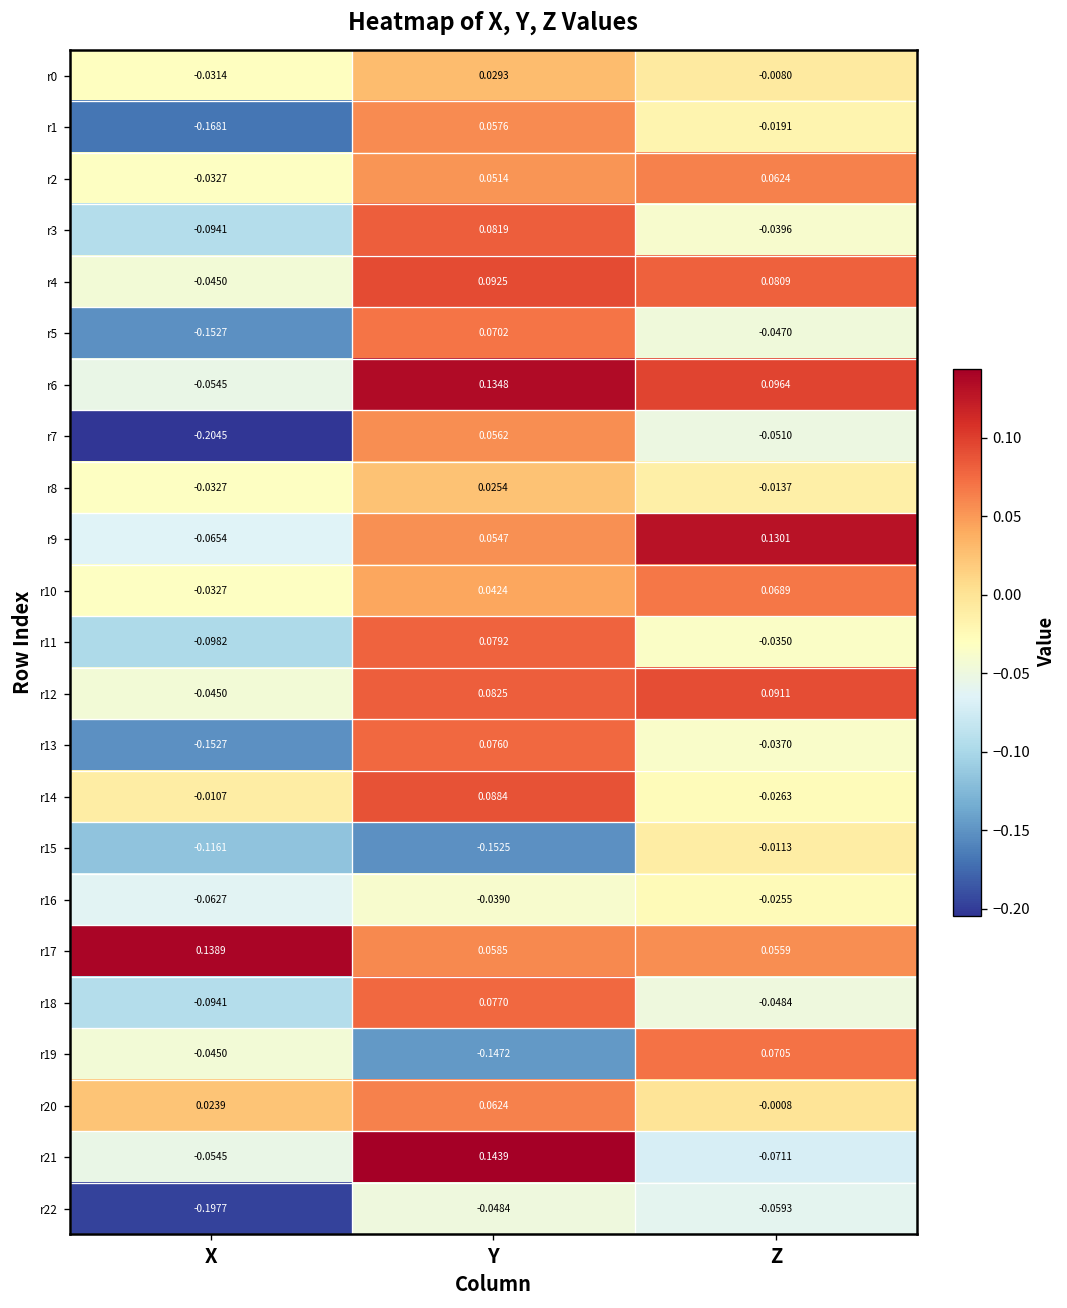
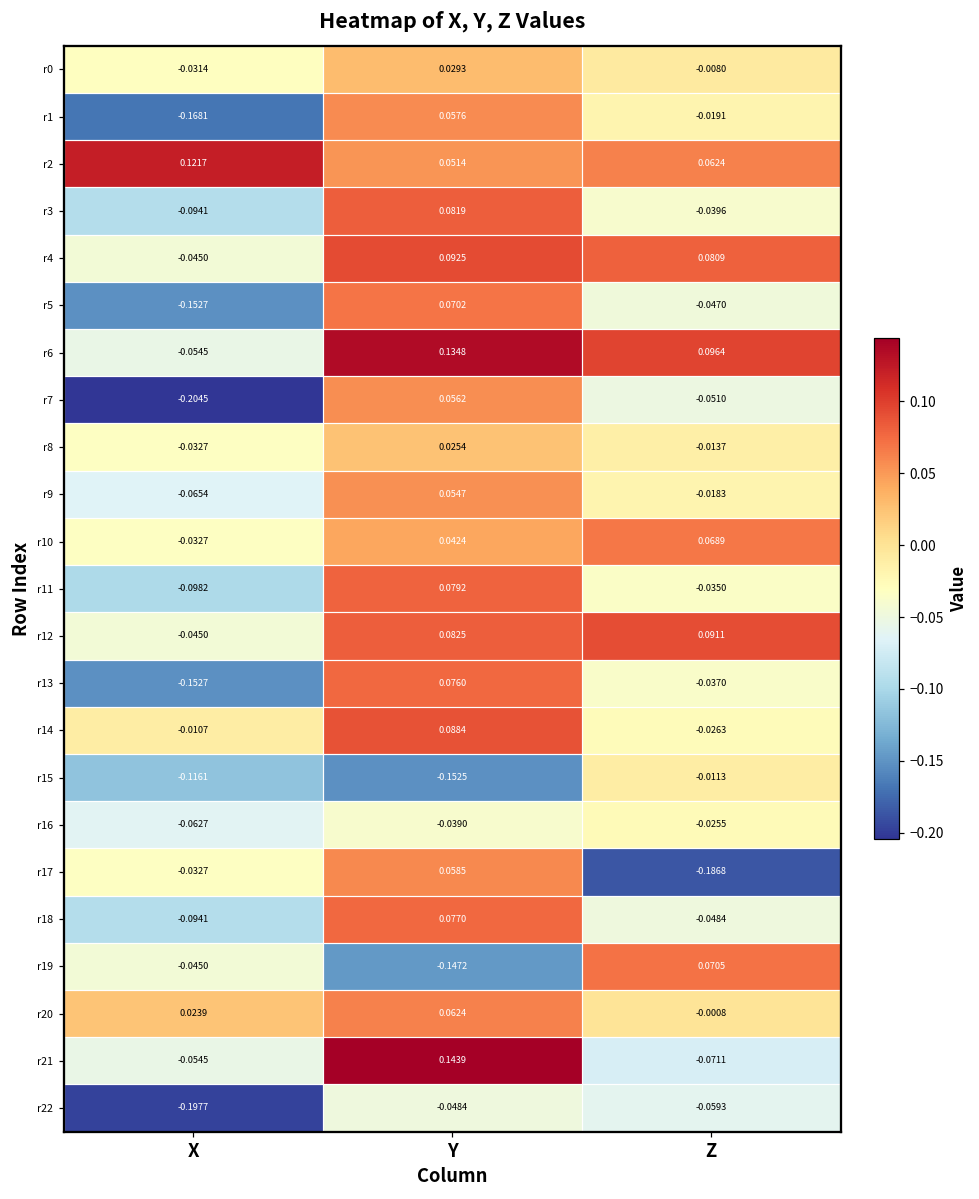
  {
    "r0": {
      "X": -0.0314,
      "Y": 0.0293,
      "Z": -0.0080
    },
    "r1": {
      "X": -0.1681,
      "Y": 0.0576,
      "Z": -0.0191
    },
    "r2": {
-     "X": -0.0327,
+     "X": 0.1217,
      "Y": 0.0514,
      "Z": 0.0624
    },
    "r3": {
      "X": -0.0941,
      "Y": 0.0819,
      "Z": -0.0396
    },
    "r4": {
      "X": -0.0450,
      "Y": 0.0925,
      "Z": 0.0809
    },
    "r5": {
      "X": -0.1527,
      "Y": 0.0702,
      "Z": -0.0470
    },
    "r6": {
      "X": -0.0545,
      "Y": 0.1348,
      "Z": 0.0964
    },
    "r7": {
      "X": -0.2045,
      "Y": 0.0562,
      "Z": -0.0510
    },
    "r8": {
      "X": -0.0327,
      "Y": 0.0254,
      "Z": -0.0137
    },
    "r9": {
      "X": -0.0654,
      "Y": 0.0547,
-     "Z": 0.1301
+     "Z": -0.0183
    },
    "r10": {
      "X": -0.0327,
      "Y": 0.0424,
      "Z": 0.0689
    },
    "r11": {
      "X": -0.0982,
      "Y": 0.0792,
      "Z": -0.0350
    },
    "r12": {
      "X": -0.0450,
      "Y": 0.0825,
      "Z": 0.0911
    },
    "r13": {
      "X": -0.1527,
      "Y": 0.0760,
      "Z": -0.0370
    },
    "r14": {
      "X": -0.0107,
      "Y": 0.0884,
      "Z": -0.0263
    },
    "r15": {
      "X": -0.1161,
      "Y": -0.1525,
      "Z": -0.0113
    },
    "r16": {
      "X": -0.0627,
      "Y": -0.0390,
      "Z": -0.0255
    },
    "r17": {
-     "X": 0.1389,
+     "X": -0.0327,
      "Y": 0.0585,
-     "Z": 0.0559
+     "Z": -0.1868
    },
    "r18": {
      "X": -0.0941,
      "Y": 0.0770,
      "Z": -0.0484
    },
    "r19": {
      "X": -0.0450,
      "Y": -0.1472,
      "Z": 0.0705
    },
    "r20": {
      "X": 0.0239,
      "Y": 0.0624,
      "Z": -0.0008
    },
    "r21": {
      "X": -0.0545,
      "Y": 0.1439,
      "Z": -0.0711
    },
    "r22": {
      "X": -0.1977,
      "Y": -0.0484,
      "Z": -0.0593
    }
  }
